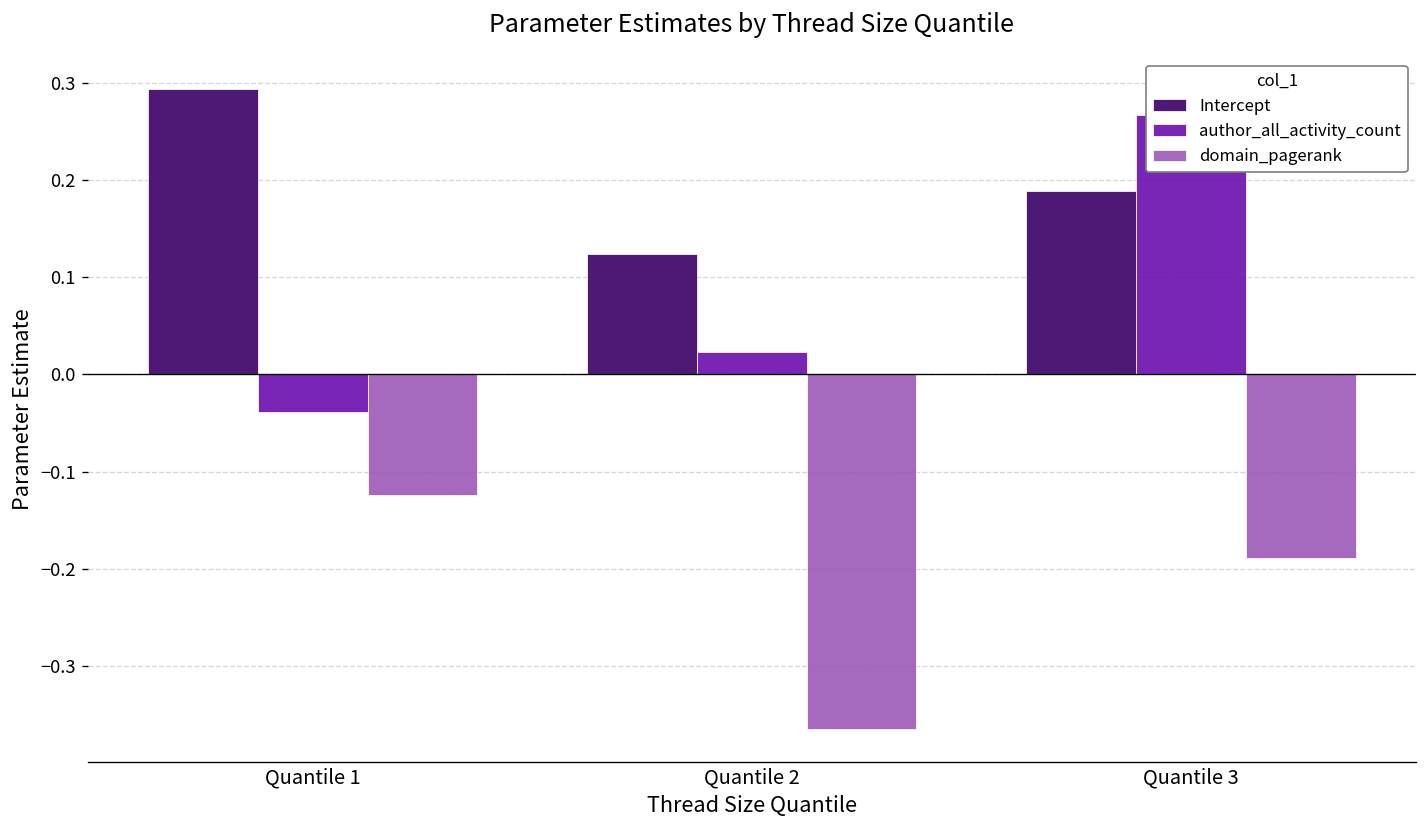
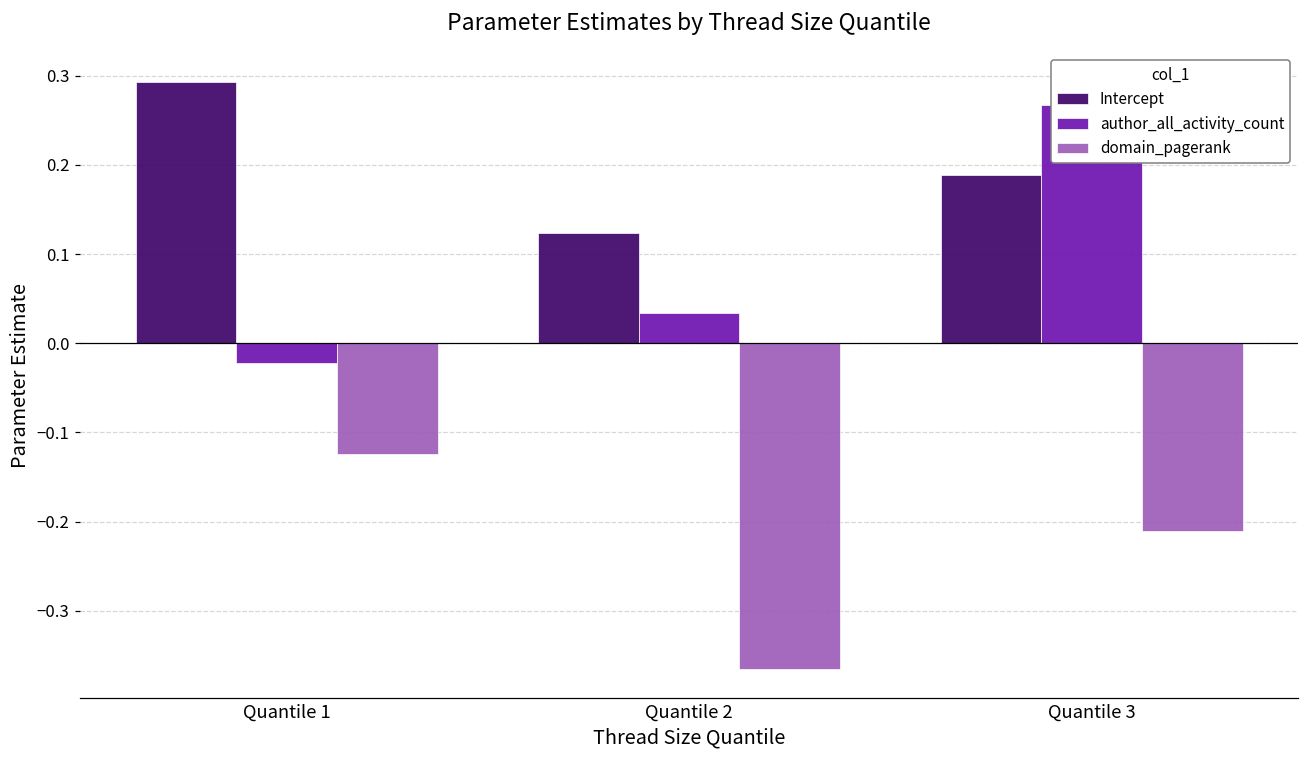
  {
    "Intercept": {
      "Quantile 1": 0.29,
      "Quantile 2": 0.12,
      "Quantile 3": 0.19
    },
    "author_all_activity_count": {
-     "Quantile 1": -0.04,
-     "Quantile 2": 0.02
+     "Quantile 1": -0.02,
+     "Quantile 2": 0.03
    },
    "domain_pagerank": {
      "Quantile 1": -0.12,
      "Quantile 2": -0.37,
-     "Quantile 3": -0.19
+     "Quantile 3": -0.21
    }
  }
